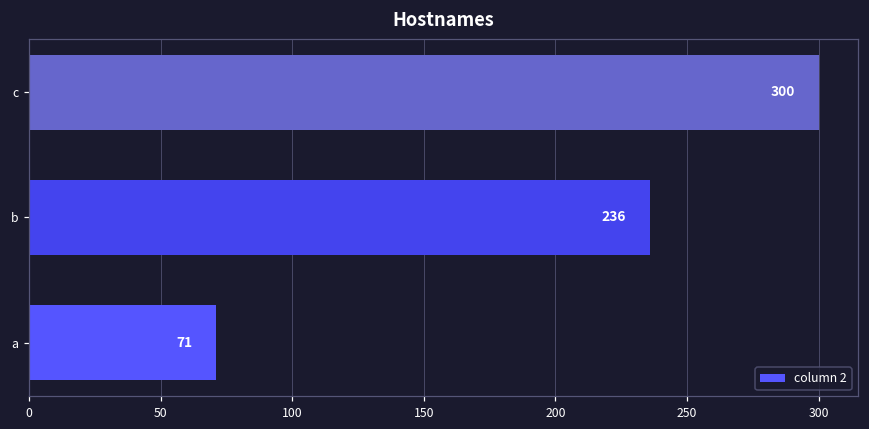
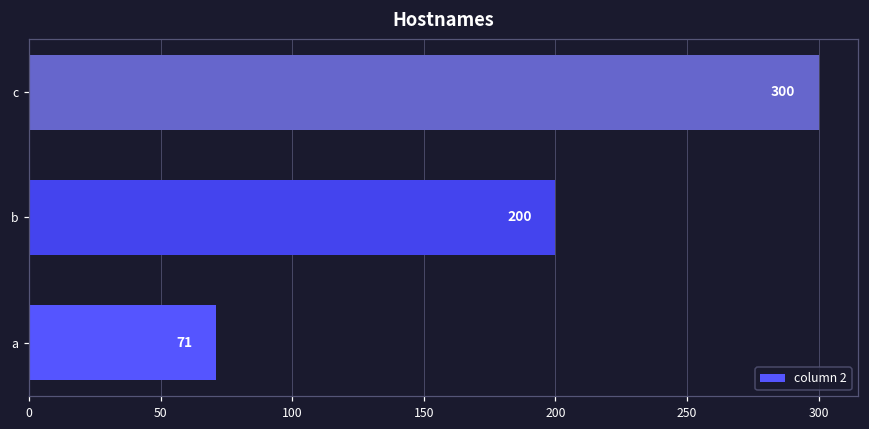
  {
    "c": 300,
-   "b": 236,
+   "b": 200,
    "a": 71
  }
